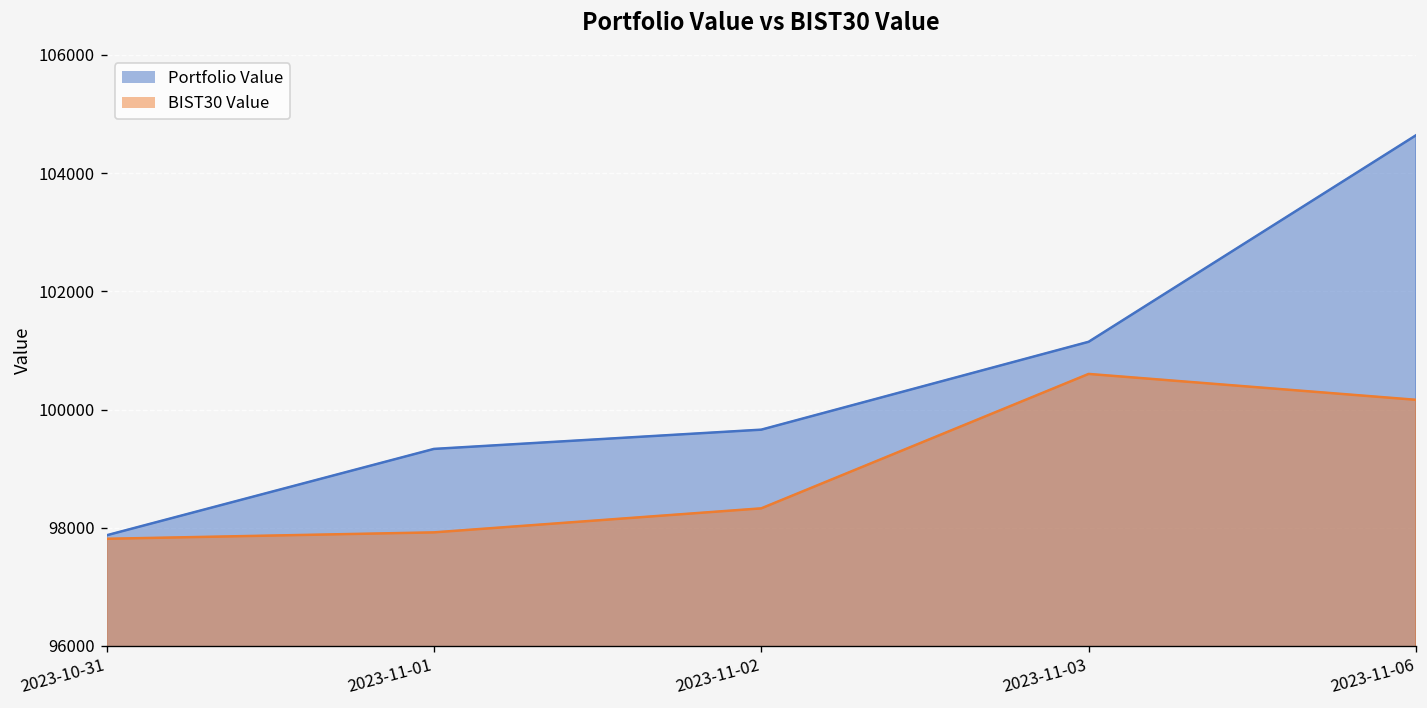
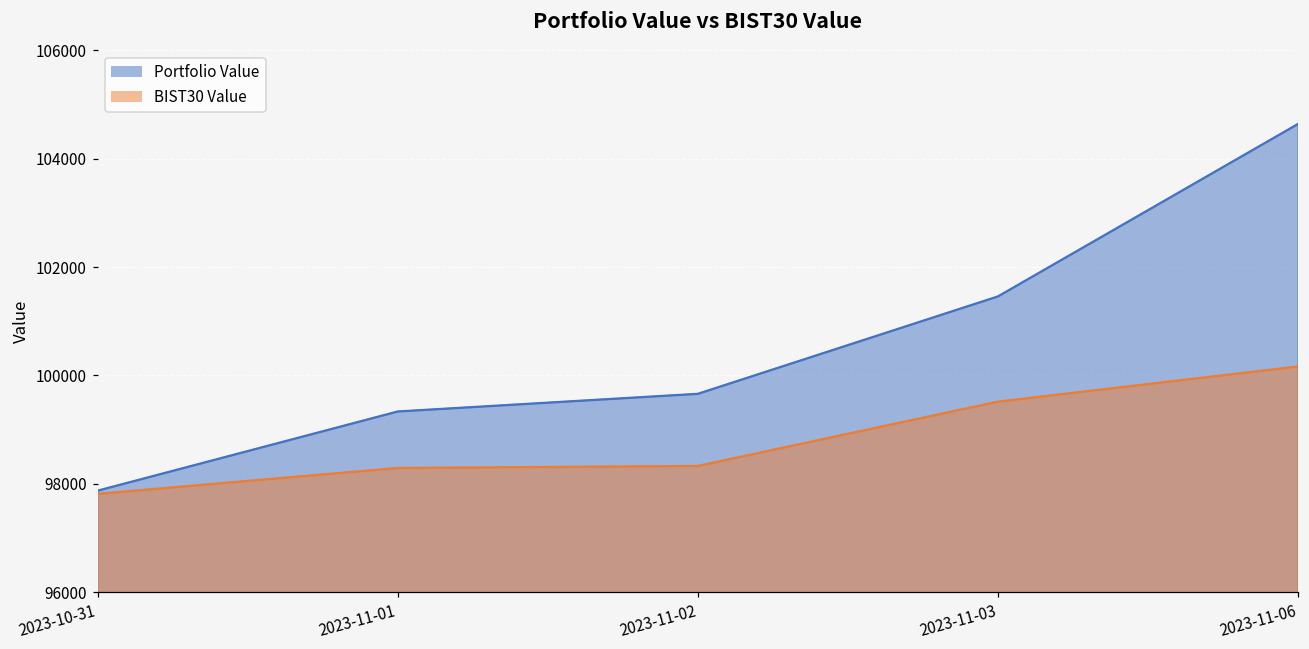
  {
    "Portfolio Value": {
      "2023-10-31": 97900,
      "2023-11-01": 99300,
      "2023-11-02": 99700,
-     "2023-11-03": 101100,
+     "2023-11-03": 101500,
      "2023-11-06": 104600
    },
    "BIST30 Value": {
      "2023-10-31": 97800,
-     "2023-11-01": 97900,
+     "2023-11-01": 98300,
      "2023-11-02": 98300,
-     "2023-11-03": 100600,
+     "2023-11-03": 99500,
      "2023-11-06": 100200
    }
  }
